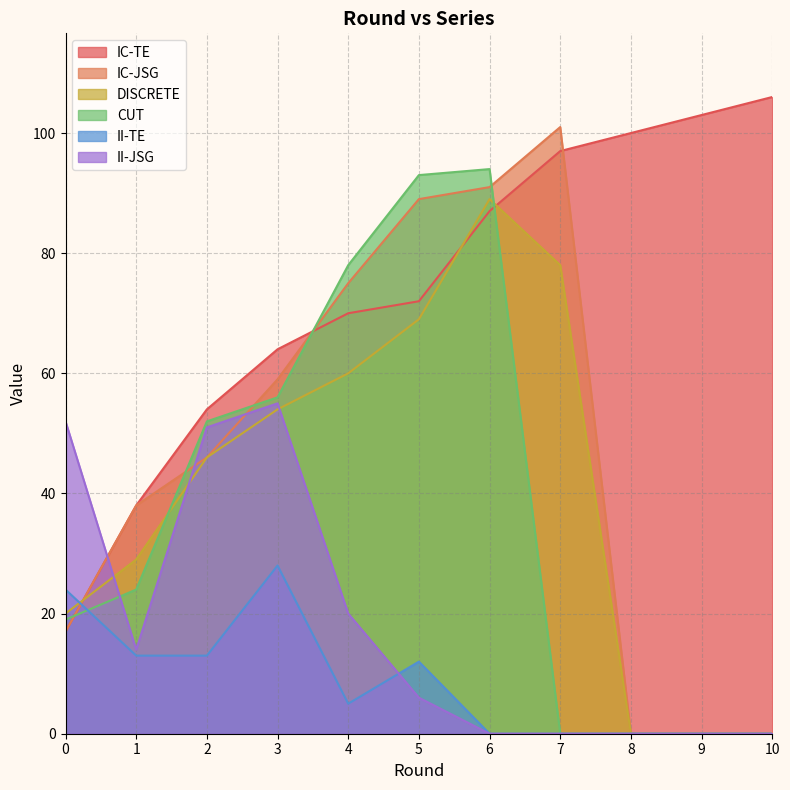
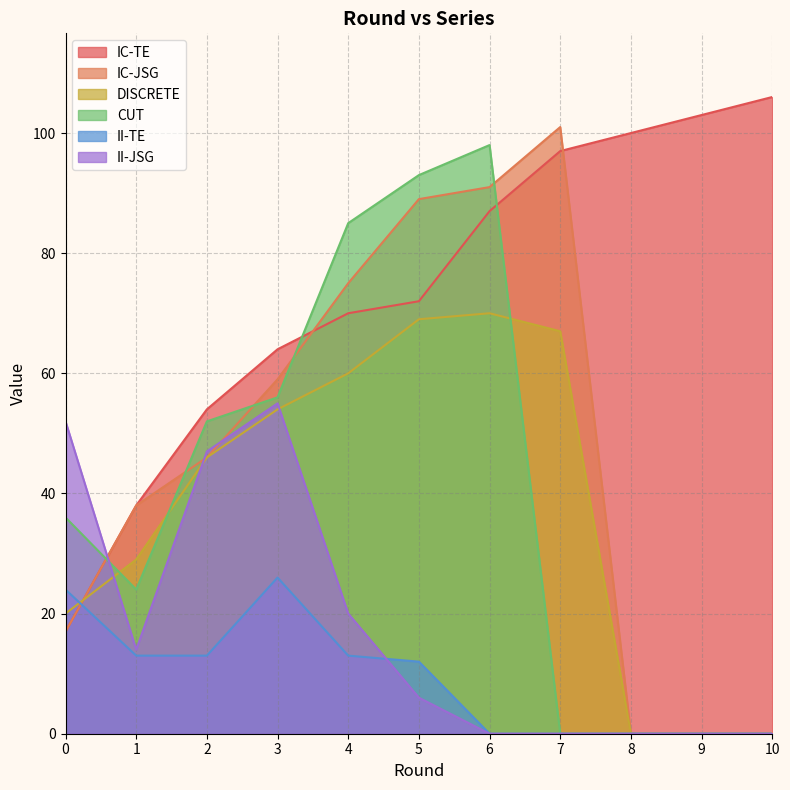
  {
    "DISCRETE": {
      "0": 20,
      "1": 29,
      "3": 54,
      "4": 60,
      "5": 69,
-     "6": 89,
-     "7": 78
+     "6": 70,
+     "7": 67
    },
    "CUT": {
-     "0": 19,
+     "0": 36,
      "1": 24,
      "2": 52,
      "3": 56,
-     "4": 78,
+     "4": 85,
      "5": 93,
-     "6": 94
+     "6": 98
    },
    "II-TE": {
      "0": 24,
      "1": 13,
      "2": 13,
-     "3": 28,
-     "4": 5,
+     "3": 26,
+     "4": 13,
      "5": 12
    },
    "II-JSG": {
      "0": 52,
      "1": 14,
-     "2": 51,
+     "2": 47,
      "3": 55,
      "4": 20,
      "5": 6
    }
  }
